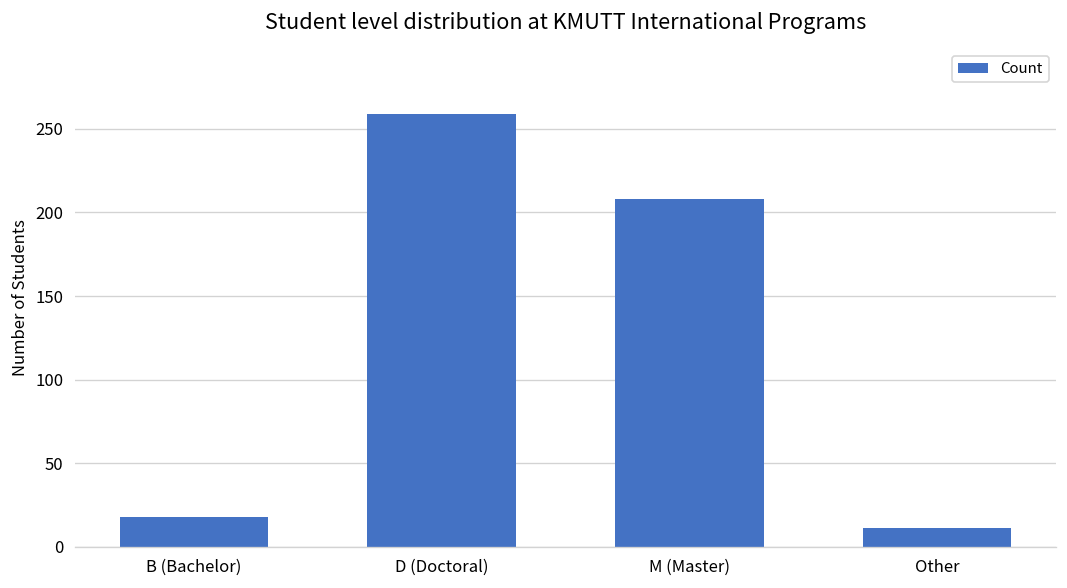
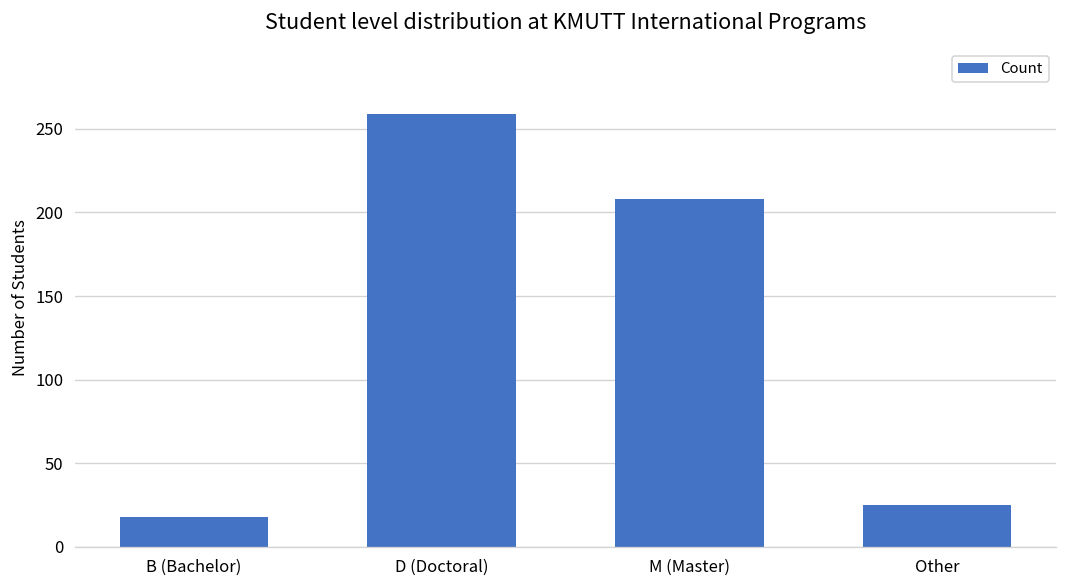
  {
    "B (Bachelor)": 18,
    "D (Doctoral)": 259,
    "M (Master)": 208,
-   "Other": 11
+   "Other": 25
  }
